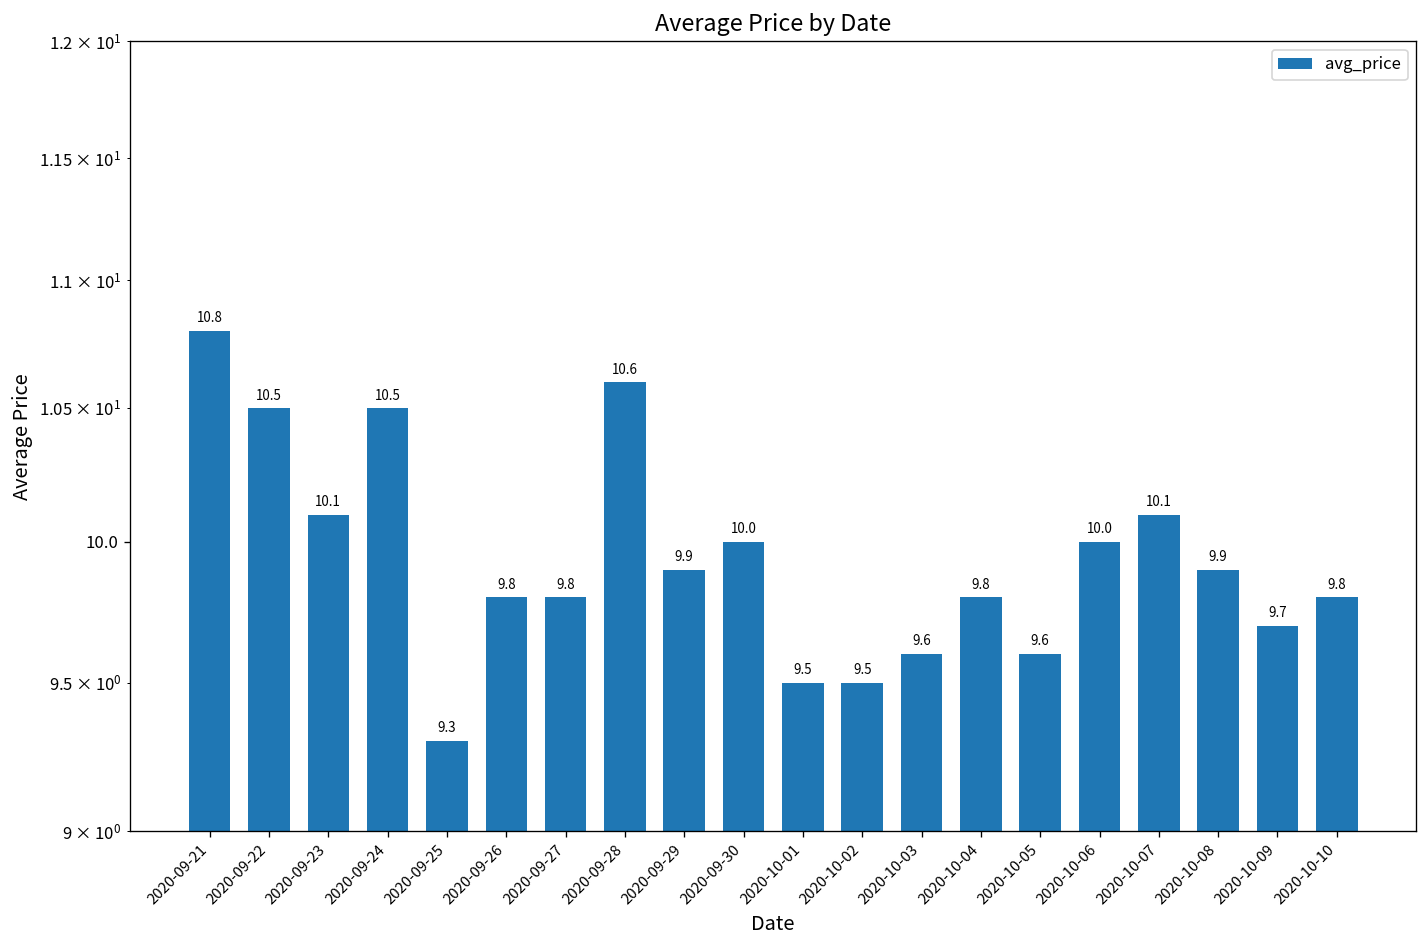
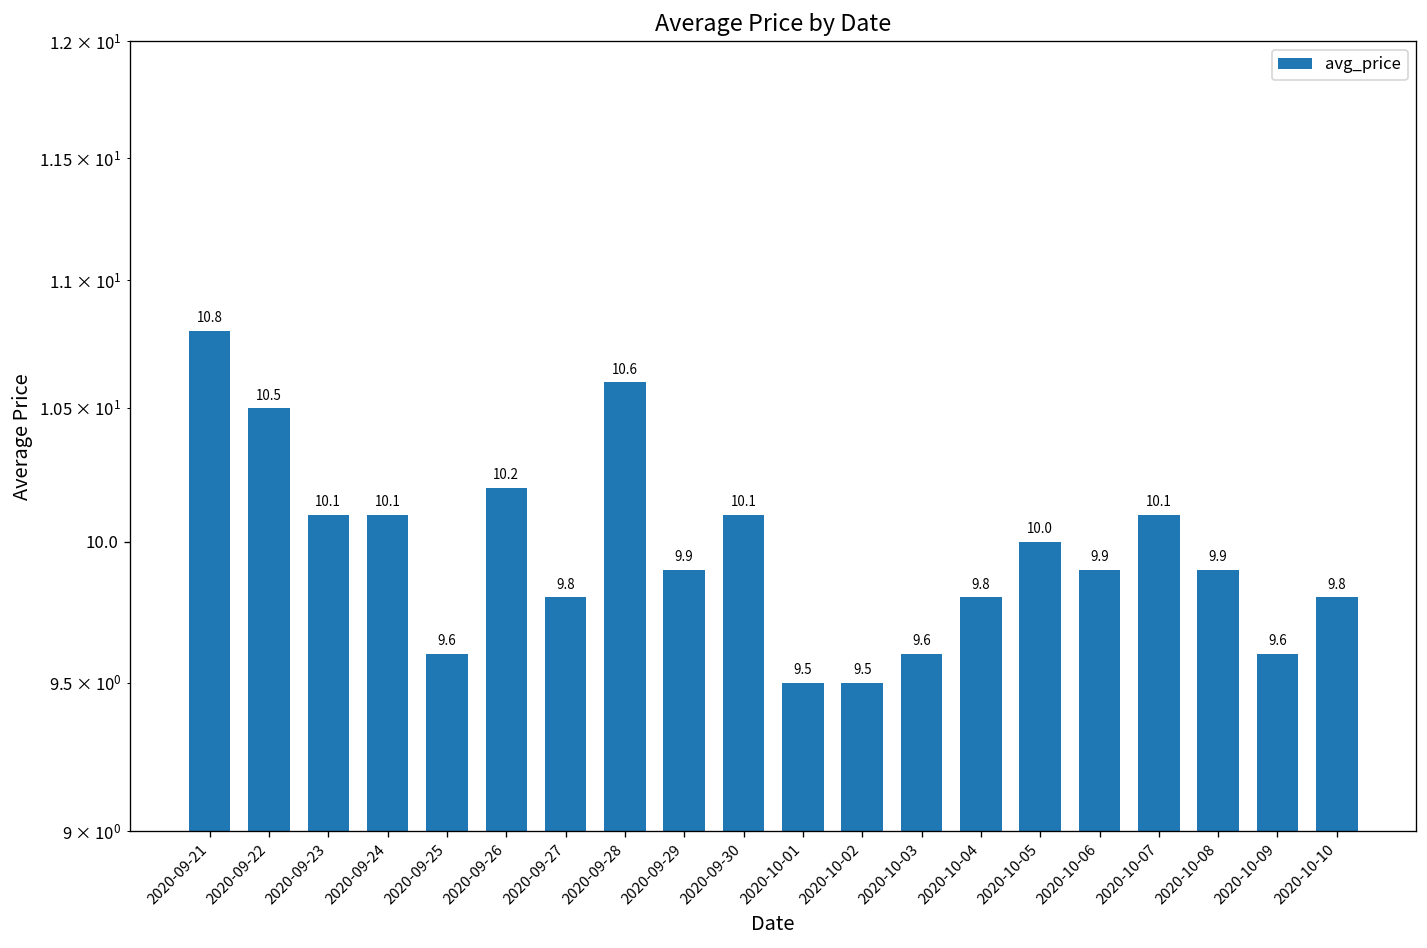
  {
    "2020-09-21": 10.8,
    "2020-09-22": 10.5,
    "2020-09-23": 10.1,
-   "2020-09-24": 10.5,
-   "2020-09-25": 9.3,
-   "2020-09-26": 9.8,
+   "2020-09-24": 10.1,
+   "2020-09-25": 9.6,
+   "2020-09-26": 10.2,
    "2020-09-27": 9.8,
    "2020-09-28": 10.6,
    "2020-09-29": 9.9,
-   "2020-09-30": 10.0,
+   "2020-09-30": 10.1,
    "2020-10-01": 9.5,
    "2020-10-02": 9.5,
    "2020-10-03": 9.6,
    "2020-10-04": 9.8,
-   "2020-10-05": 9.6,
-   "2020-10-06": 10.0,
+   "2020-10-05": 10.0,
+   "2020-10-06": 9.9,
    "2020-10-07": 10.1,
    "2020-10-08": 9.9,
-   "2020-10-09": 9.7,
+   "2020-10-09": 9.6,
    "2020-10-10": 9.8
  }
